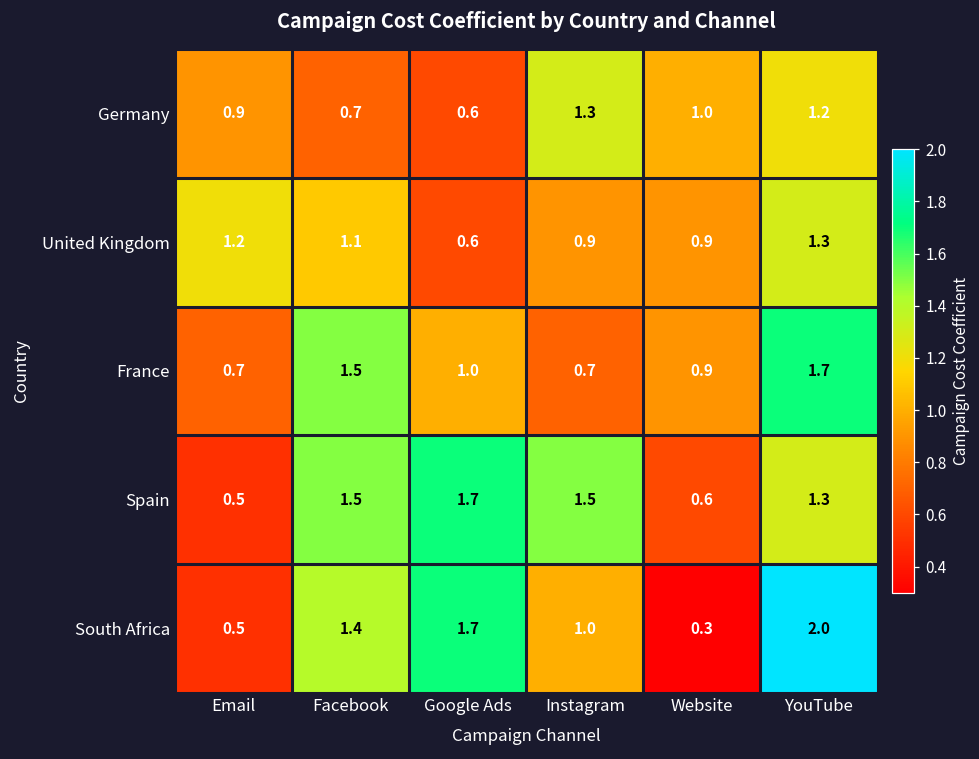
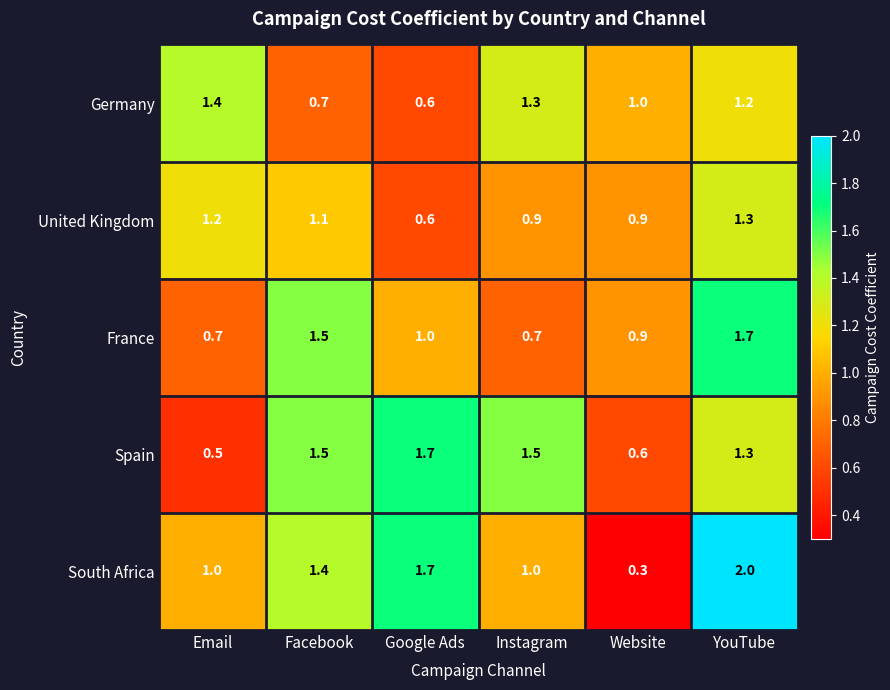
  {
    "Germany": {
-     "Email": 0.9,
+     "Email": 1.4,
      "Facebook": 0.7,
      "Google Ads": 0.6,
      "Instagram": 1.3,
      "Website": 1.0,
      "YouTube": 1.2
    },
    "United Kingdom": {
      "Email": 1.2,
      "Facebook": 1.1,
      "Google Ads": 0.6,
      "Instagram": 0.9,
      "Website": 0.9,
      "YouTube": 1.3
    },
    "France": {
      "Email": 0.7,
      "Facebook": 1.5,
      "Google Ads": 1.0,
      "Instagram": 0.7,
      "Website": 0.9,
      "YouTube": 1.7
    },
    "Spain": {
      "Email": 0.5,
      "Facebook": 1.5,
      "Google Ads": 1.7,
      "Instagram": 1.5,
      "Website": 0.6,
      "YouTube": 1.3
    },
    "South Africa": {
-     "Email": 0.5,
+     "Email": 1.0,
      "Facebook": 1.4,
      "Google Ads": 1.7,
      "Instagram": 1.0,
      "Website": 0.3,
      "YouTube": 2.0
    }
  }
